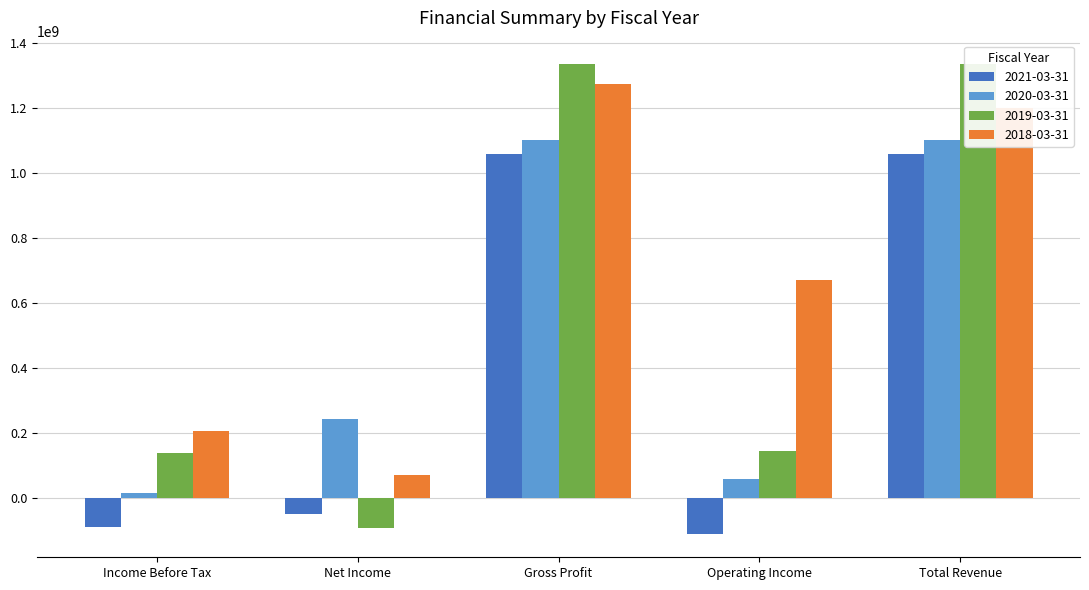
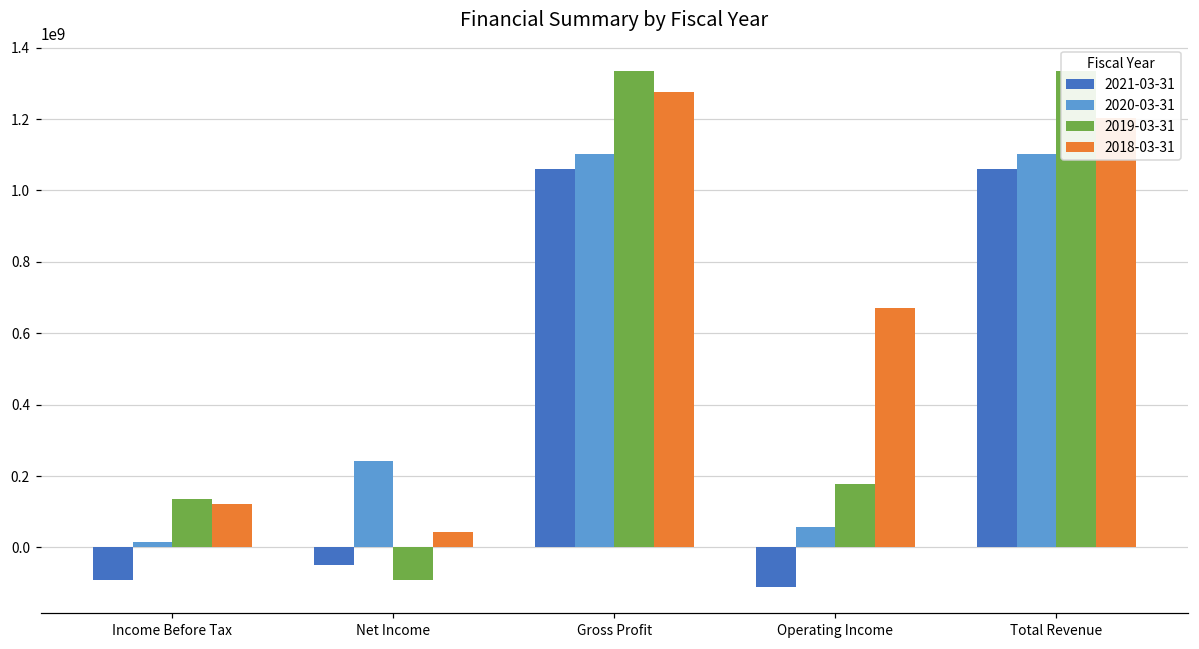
  {
    "2019-03-31": {
      "Income Before Tax": 140000000,
      "Net Income": -90000000,
      "Gross Profit": 1340000000,
-     "Operating Income": 140000000
+     "Operating Income": 180000000
    },
    "2018-03-31": {
-     "Income Before Tax": 210000000,
-     "Net Income": 70000000,
+     "Income Before Tax": 120000000,
+     "Net Income": 40000000,
      "Gross Profit": 1280000000,
      "Operating Income": 670000000
    }
  }
